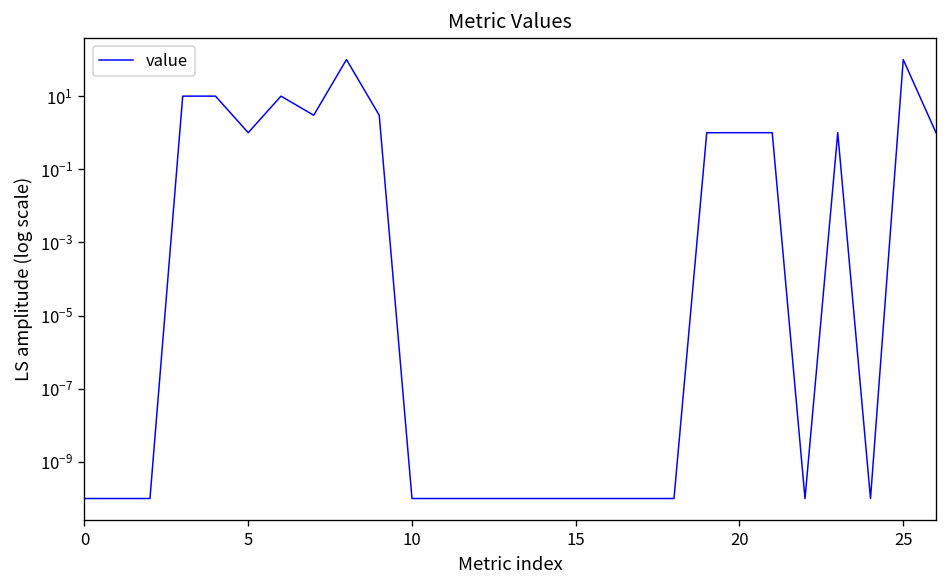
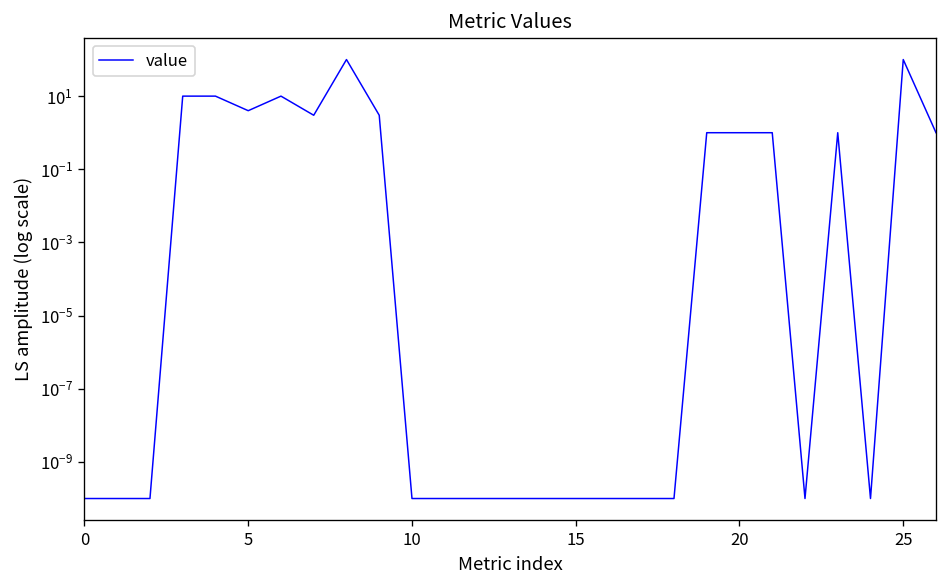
  {
    "0": 0.00000000010,
-   "5": 1,
+   "5": 4,
    "10": 0.00000000010,
    "15": 0.00000000010,
    "20": 1,
    "25": 100
  }
